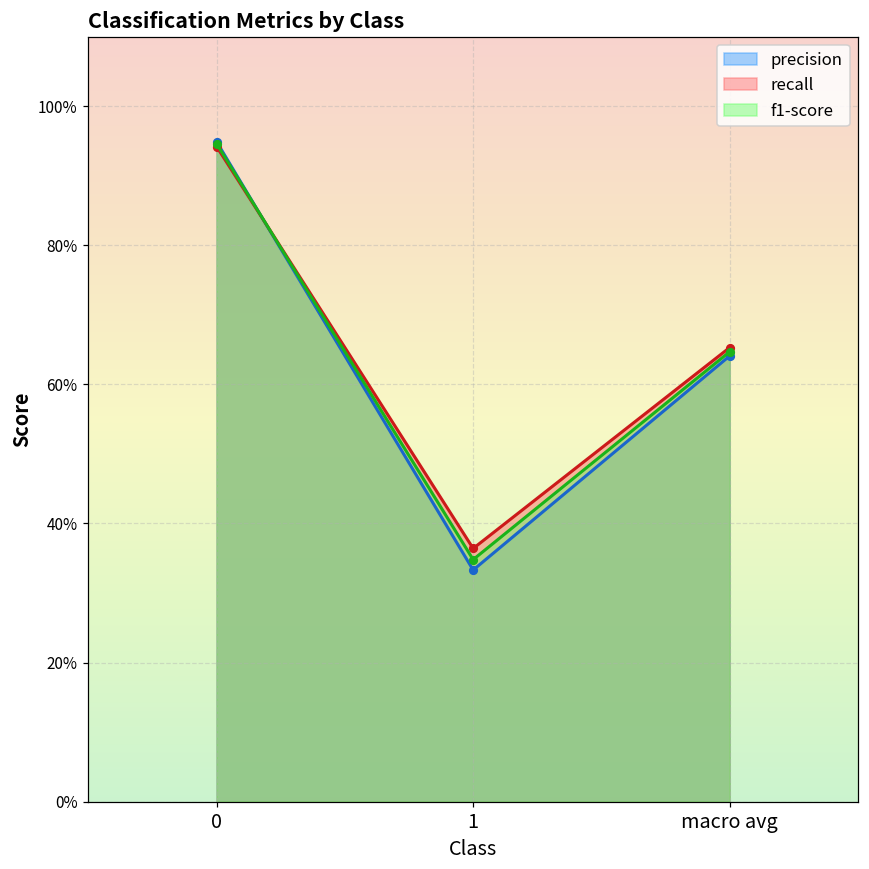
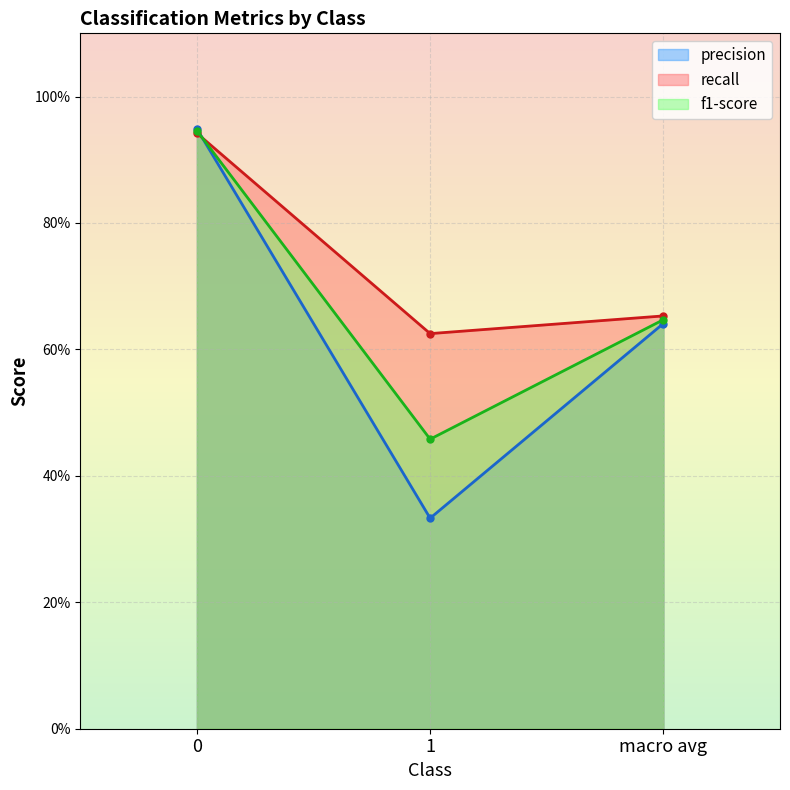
  {
    "precision": {
      "1": "33%",
      "macro avg": "64%"
    },
    "recall": {
-     "1": "36%",
+     "1": "63%",
      "macro avg": "65%"
    },
    "f1-score": {
-     "1": "35%",
+     "1": "46%",
      "macro avg": "65%"
    }
  }
